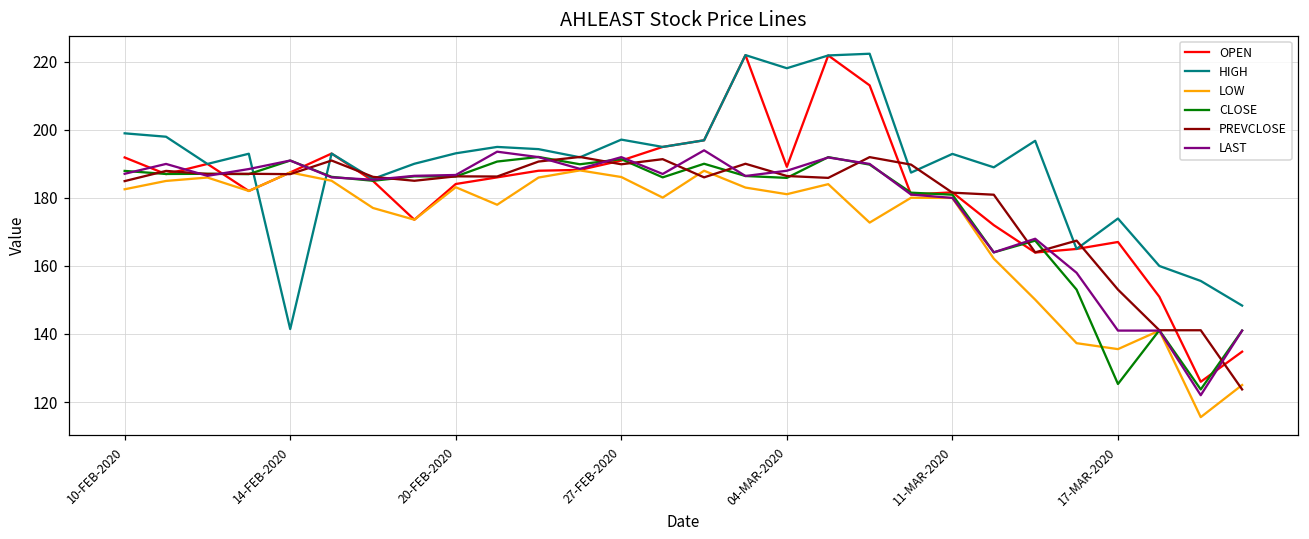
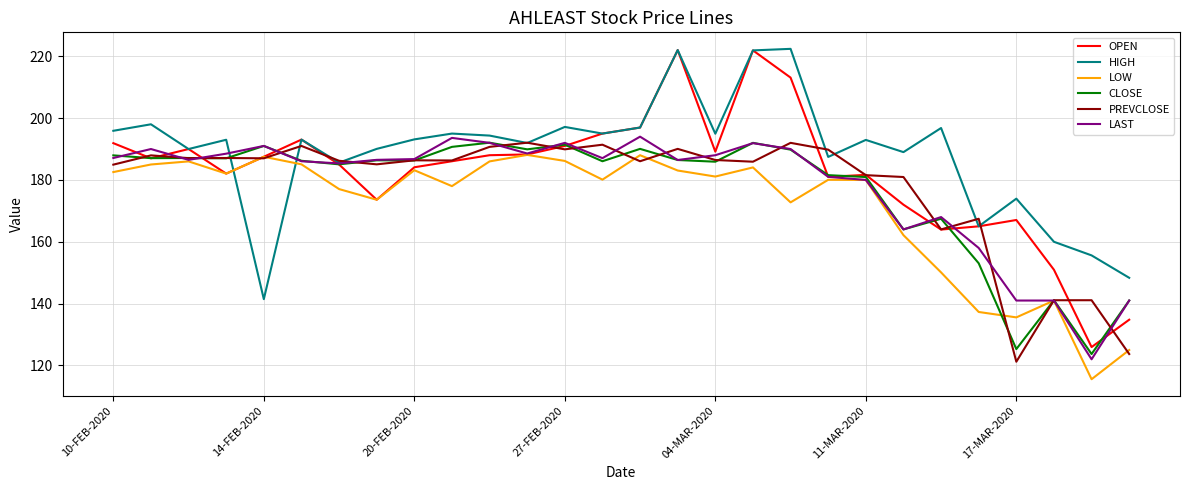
  {
    "OPEN": {
      "10-FEB-2020": 192,
      "20-FEB-2020": 184,
      "04-MAR-2020": 189,
      "17-MAR-2020": 167
    },
    "HIGH": {
-     "10-FEB-2020": 199,
+     "10-FEB-2020": 196,
      "14-FEB-2020": 141,
      "20-FEB-2020": 193,
      "27-FEB-2020": 197,
-     "04-MAR-2020": 218,
+     "04-MAR-2020": 195,
      "11-MAR-2020": 193,
      "17-MAR-2020": 174
    },
    "LOW": {
      "10-FEB-2020": 183,
      "20-FEB-2020": 183,
      "27-FEB-2020": 186,
      "04-MAR-2020": 181,
      "17-MAR-2020": 136
    },
    "CLOSE": {
      "10-FEB-2020": 188,
      "17-MAR-2020": 125
    },
    "PREVCLOSE": {
      "10-FEB-2020": 185,
      "27-FEB-2020": 190,
-     "17-MAR-2020": 153
+     "17-MAR-2020": 121
    },
    "LAST": {
      "10-FEB-2020": 187,
      "04-MAR-2020": 188,
      "17-MAR-2020": 141
    }
  }
